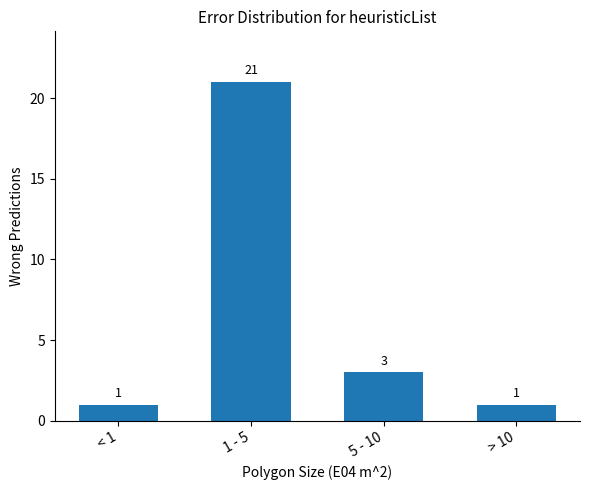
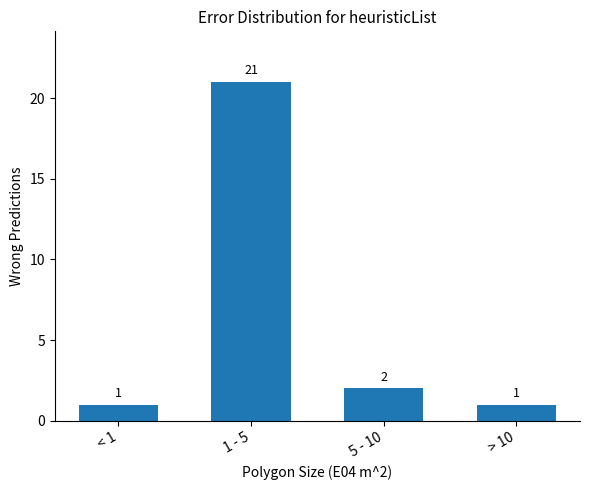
  {
    "< 1": 1,
    "1 - 5": 21,
-   "5 - 10": 3,
+   "5 - 10": 2,
    "> 10": 1
  }
